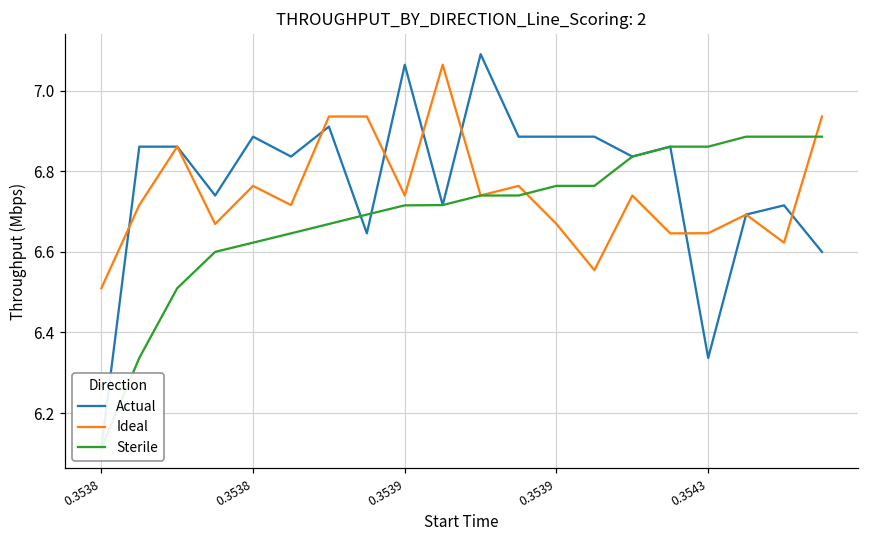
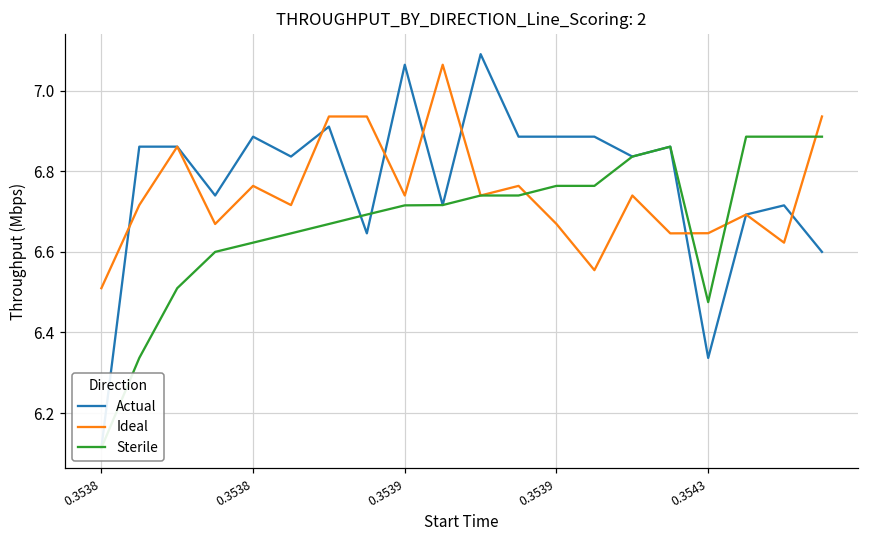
  {
    "Actual": {
      "0.3543": 6.34
    },
    "Ideal": {
      "0.3543": 6.65
    },
    "Sterile": {
-     "0.3543": 6.86
+     "0.3543": 6.48
    }
  }
